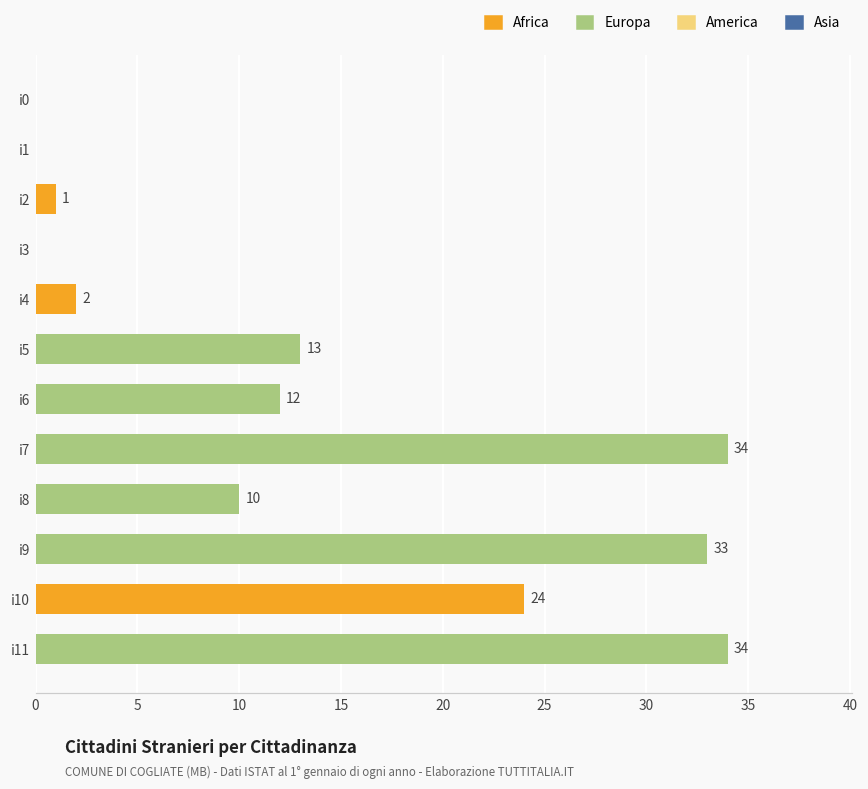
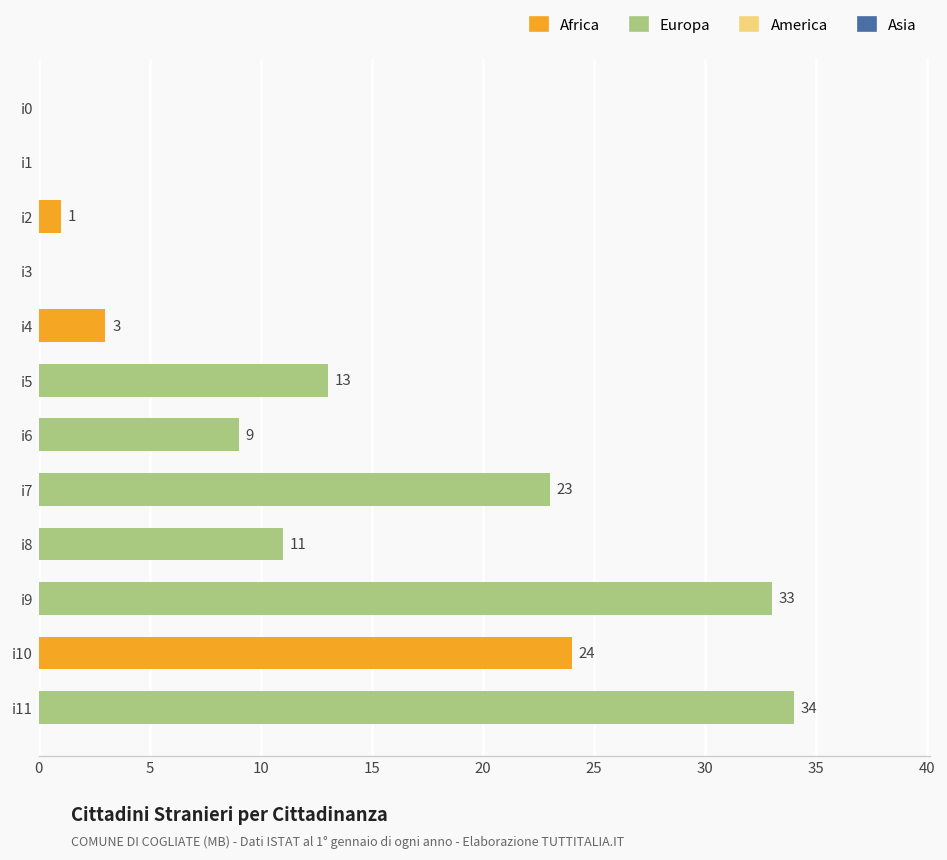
  {
    "i2": 1,
-   "i4": 2,
+   "i4": 3,
    "i5": 13,
-   "i6": 12,
-   "i7": 34,
-   "i8": 10,
+   "i6": 9,
+   "i7": 23,
+   "i8": 11,
    "i9": 33,
    "i10": 24,
    "i11": 34
  }
